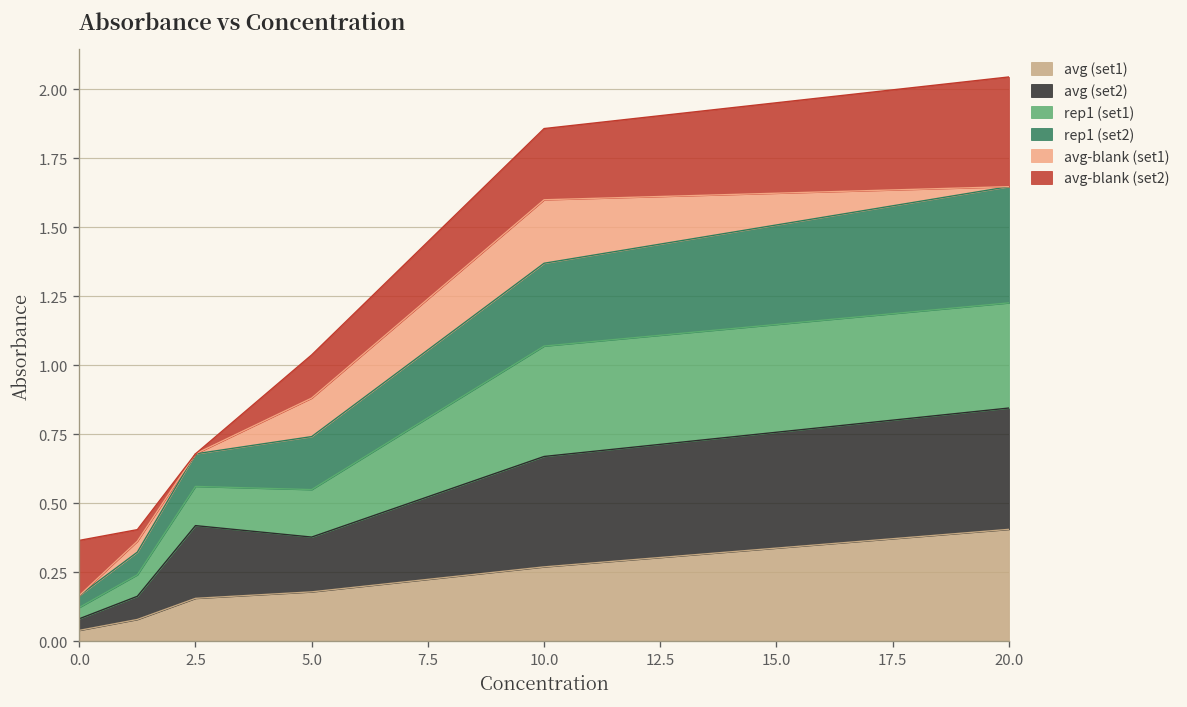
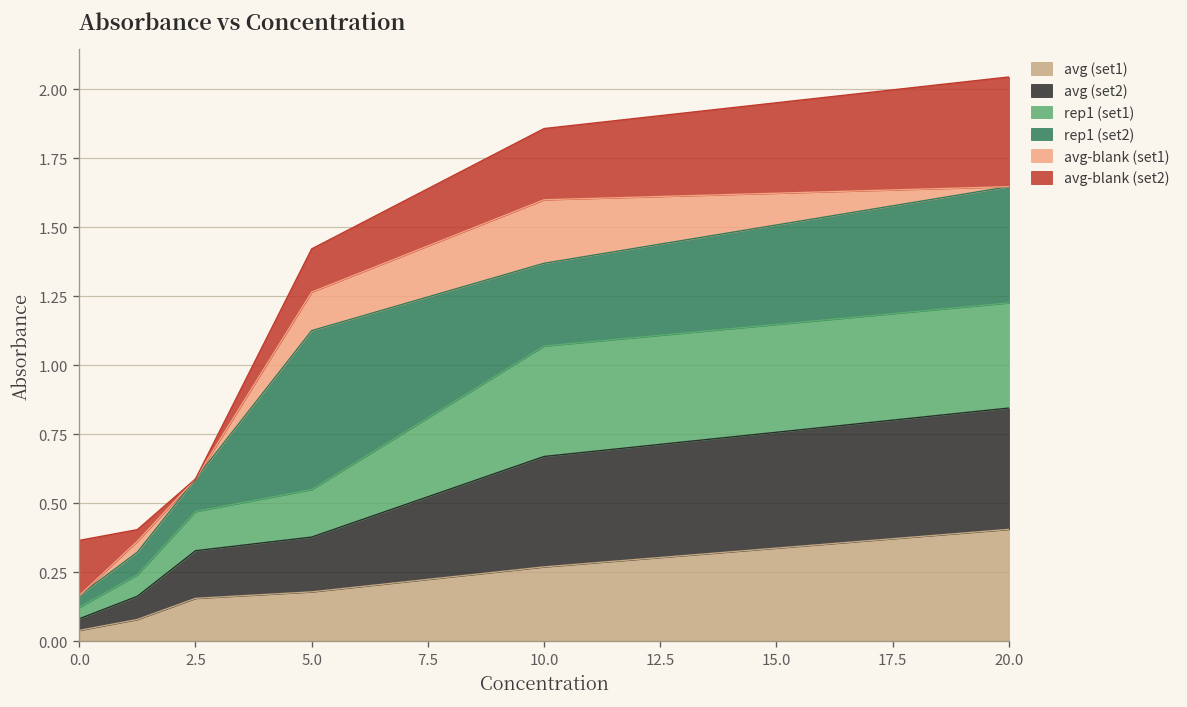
  {
    "avg (set2)": {
      "0.0": 0.04,
-     "2.5": 0.26,
+     "2.5": 0.17,
      "5.0": 0.20,
      "10.0": 0.40,
      "20.0": 0.44
    },
    "rep1 (set1)": {
      "0.0": 0.04,
      "2.5": 0.14,
      "5.0": 0.17,
      "10.0": 0.40,
      "20.0": 0.38
    },
    "rep1 (set2)": {
-     "5.0": 0.19,
+     "5.0": 0.58,
      "10.0": 0.30
    },
    "avg-blank (set2)": {
      "0.0": 0.20,
      "5.0": 0.16,
      "10.0": 0.26,
      "20.0": 0.40
    }
  }
